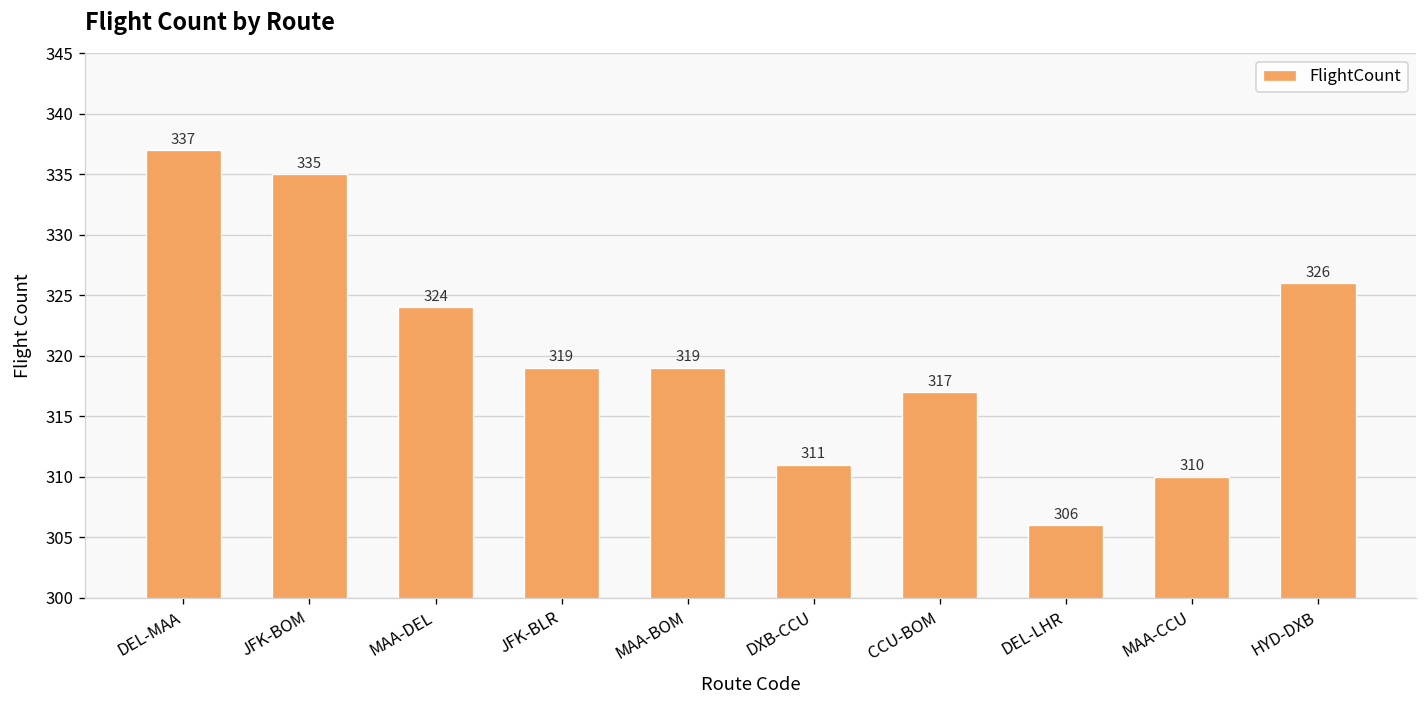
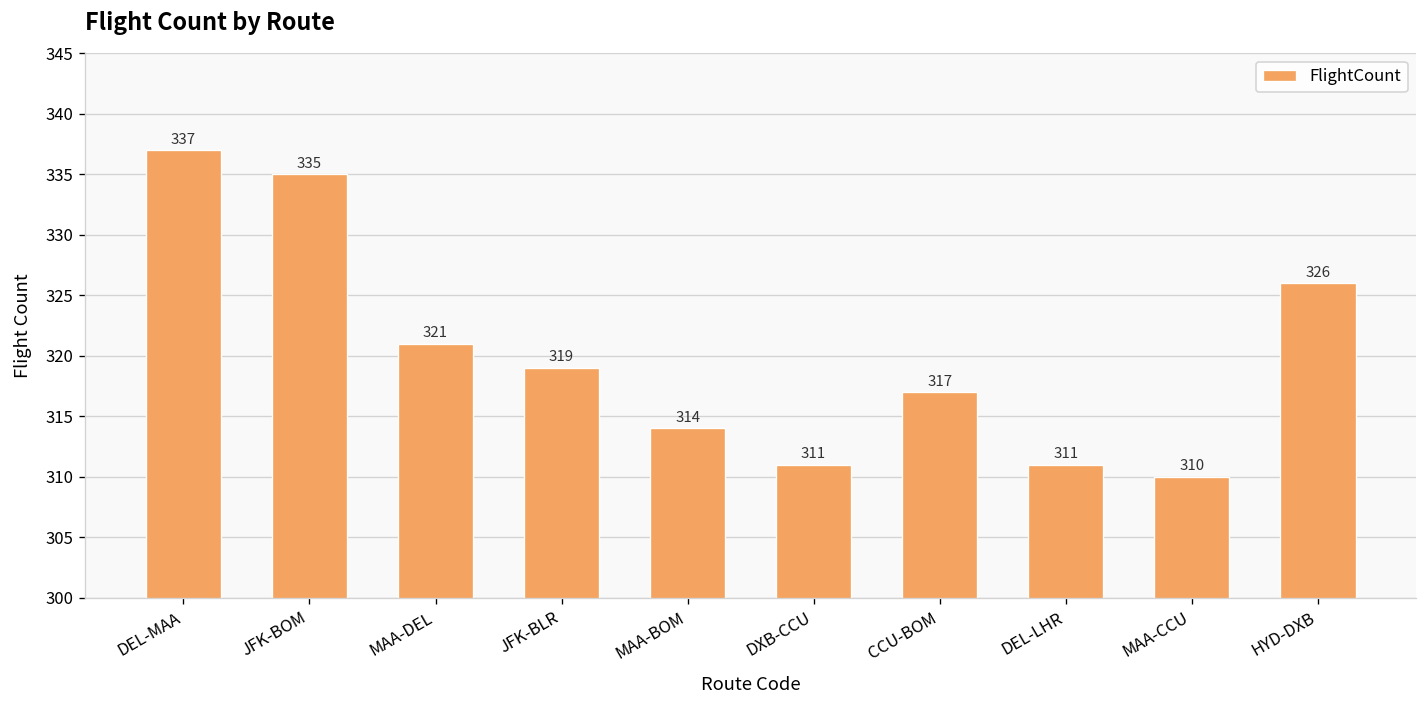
  {
    "DEL-MAA": 337,
    "JFK-BOM": 335,
-   "MAA-DEL": 324,
+   "MAA-DEL": 321,
    "JFK-BLR": 319,
-   "MAA-BOM": 319,
+   "MAA-BOM": 314,
    "DXB-CCU": 311,
    "CCU-BOM": 317,
-   "DEL-LHR": 306,
+   "DEL-LHR": 311,
    "MAA-CCU": 310,
    "HYD-DXB": 326
  }
